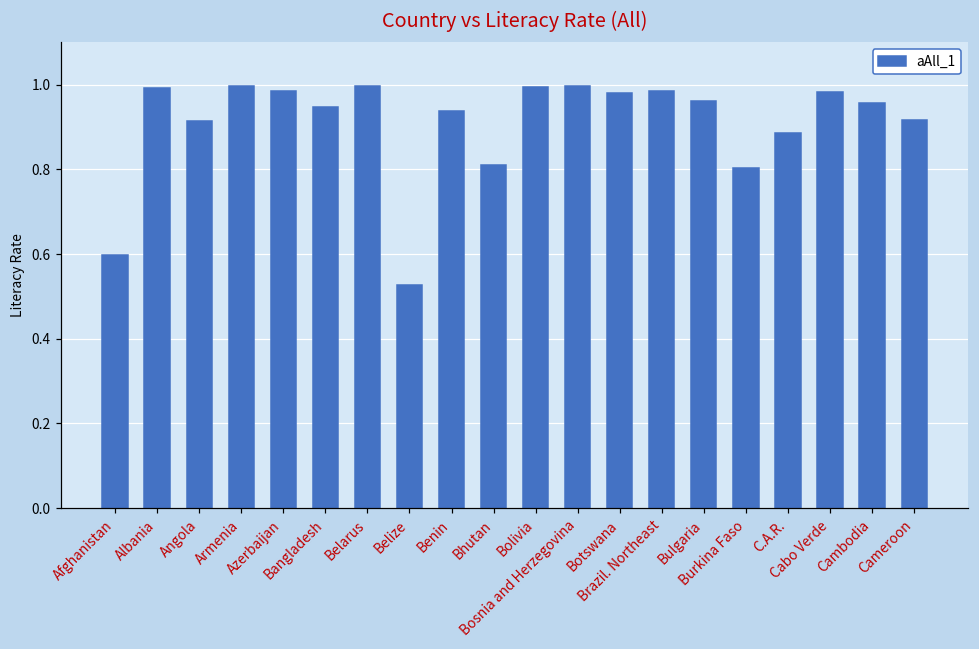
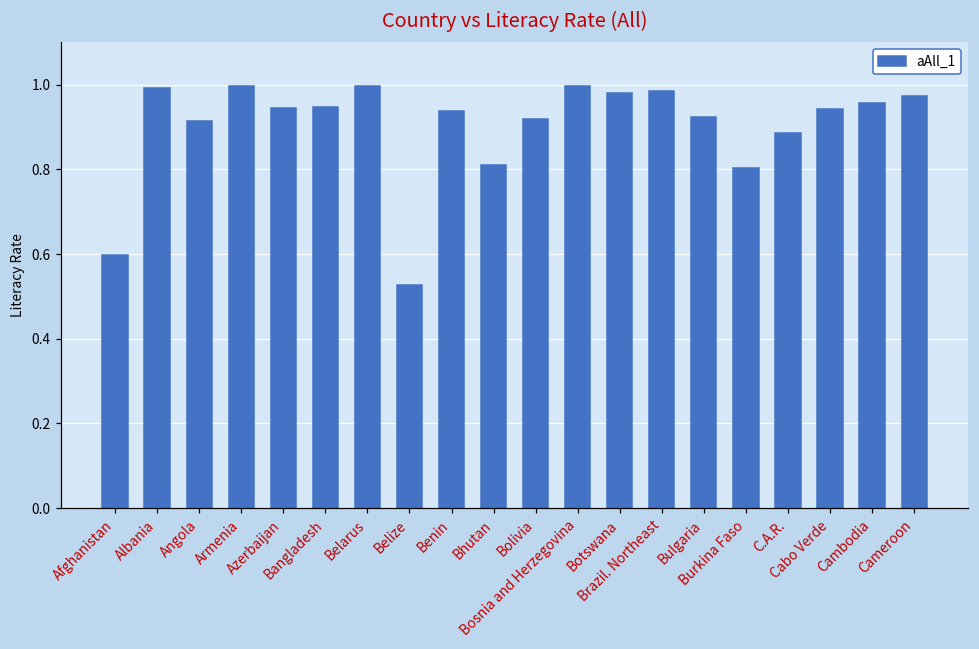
  {
    "Afghanistan": 0.60,
    "Albania": 0.99,
    "Angola": 0.91,
    "Armenia": 1.00,
-   "Azerbaijan": 0.99,
+   "Azerbaijan": 0.95,
    "Bangladesh": 0.95,
    "Belarus": 1.00,
    "Belize": 0.53,
    "Benin": 0.94,
    "Bhutan": 0.81,
-   "Bolivia": 0.99,
+   "Bolivia": 0.92,
    "Bosnia and Herzegovina": 1.00,
    "Botswana": 0.98,
    "Brazil. Northeast": 0.99,
-   "Bulgaria": 0.96,
+   "Bulgaria": 0.93,
    "Burkina Faso": 0.80,
    "C.A.R.": 0.89,
-   "Cabo Verde": 0.98,
+   "Cabo Verde": 0.94,
    "Cambodia": 0.96,
-   "Cameroon": 0.92
+   "Cameroon": 0.97
  }
